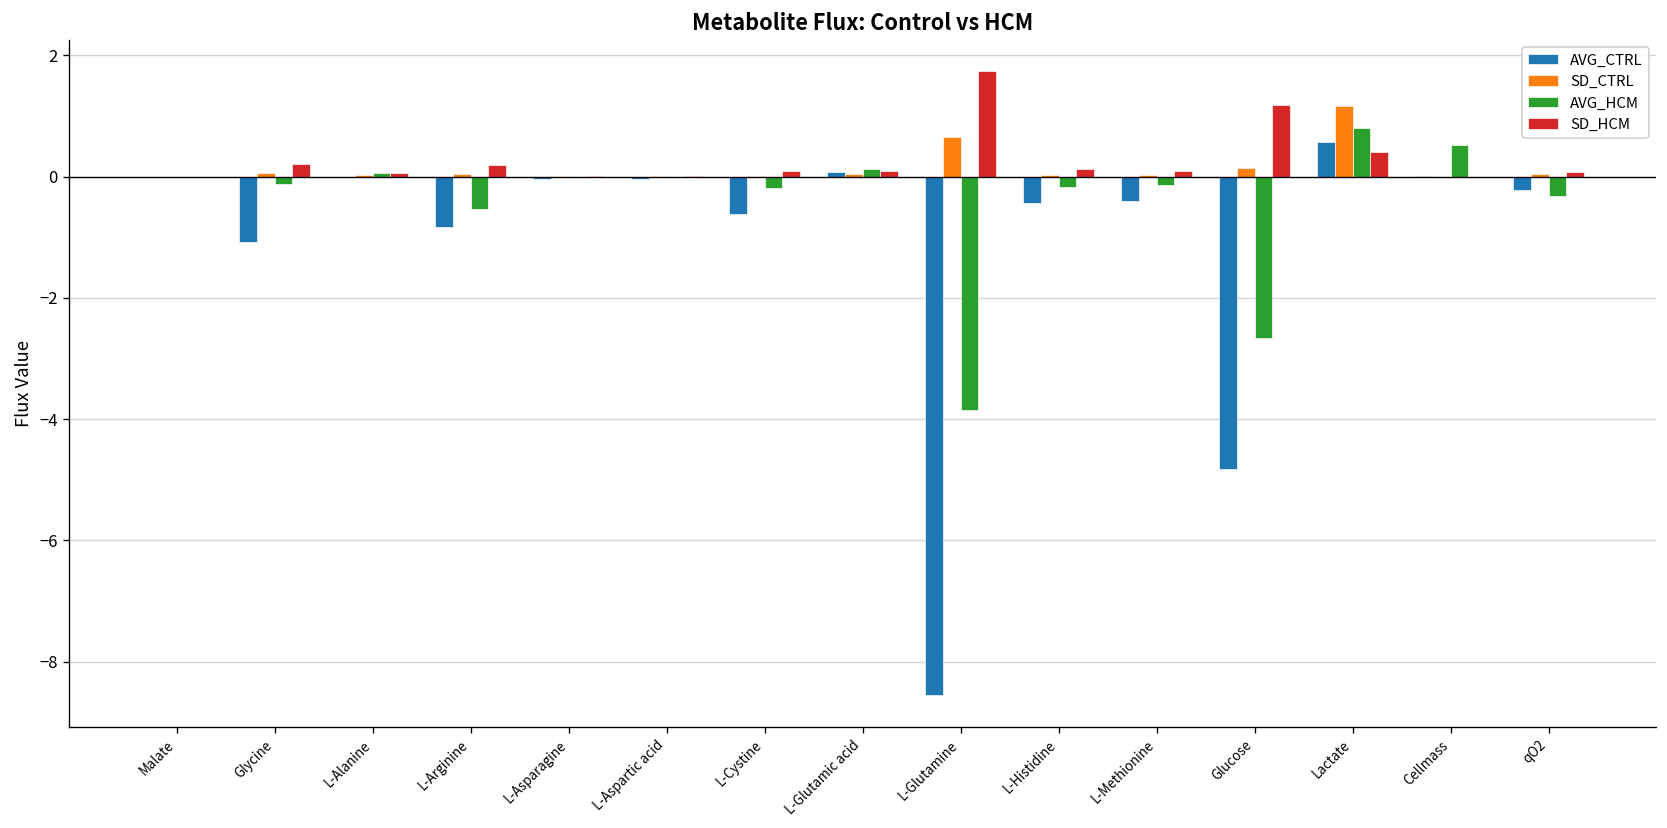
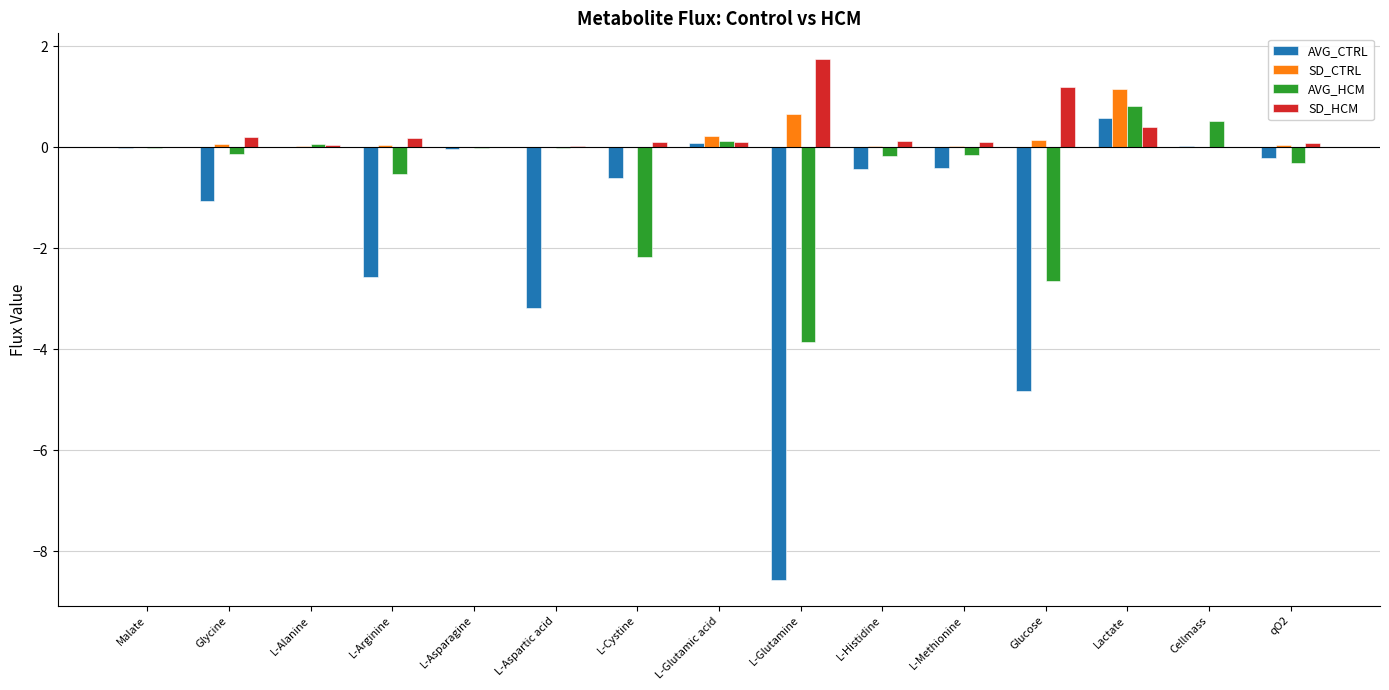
  {
    "AVG_CTRL": {
      "Glycine": -1.1,
-     "L-Arginine": -0.8,
-     "L-Aspartic acid": 0.0,
+     "L-Arginine": -2.6,
+     "L-Aspartic acid": -3.2,
      "L-Cystine": -0.6,
      "L-Glutamic acid": 0.1,
      "L-Glutamine": -8.6,
      "L-Histidine": -0.4,
      "L-Methionine": -0.4,
      "Glucose": -4.8,
      "Lactate": 0.6,
      "qO2": -0.2
    },
    "SD_CTRL": {
      "Glycine": 0.1,
-     "L-Glutamic acid": 0.0,
+     "L-Glutamic acid": 0.2,
      "L-Glutamine": 0.7,
      "Glucose": 0.1,
      "Lactate": 1.2
    },
    "AVG_HCM": {
      "Glycine": -0.1,
      "L-Alanine": 0.1,
      "L-Arginine": -0.5,
-     "L-Cystine": -0.2,
+     "L-Cystine": -2.2,
      "L-Glutamic acid": 0.1,
      "L-Glutamine": -3.9,
      "L-Histidine": -0.2,
      "L-Methionine": -0.1,
      "Glucose": -2.7,
      "Lactate": 0.8,
      "Cellmass": 0.5,
      "qO2": -0.3
    },
    "SD_HCM": {
      "Glycine": 0.2,
      "L-Alanine": 0.1,
      "L-Arginine": 0.2,
      "L-Cystine": 0.1,
      "L-Glutamic acid": 0.1,
      "L-Glutamine": 1.7,
      "L-Histidine": 0.1,
      "L-Methionine": 0.1,
      "Glucose": 1.2,
      "Lactate": 0.4,
      "qO2": 0.1
    }
  }
